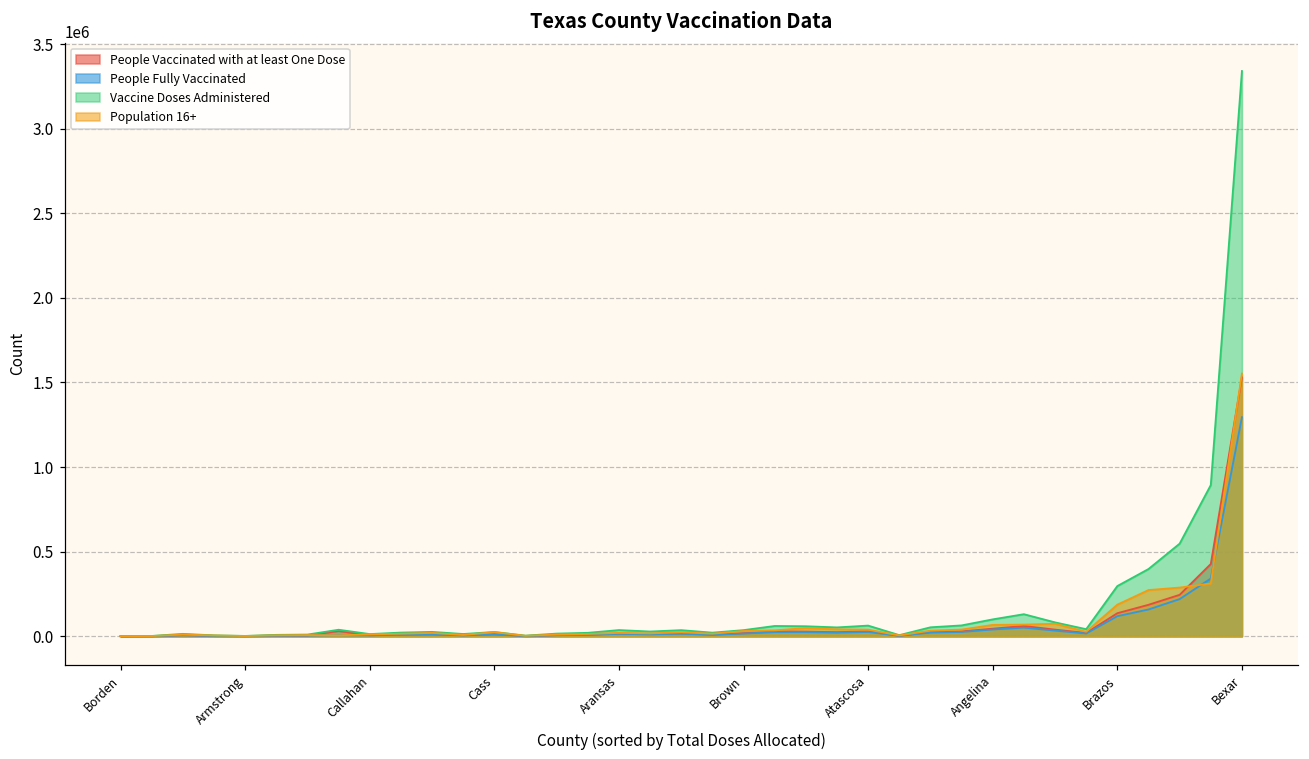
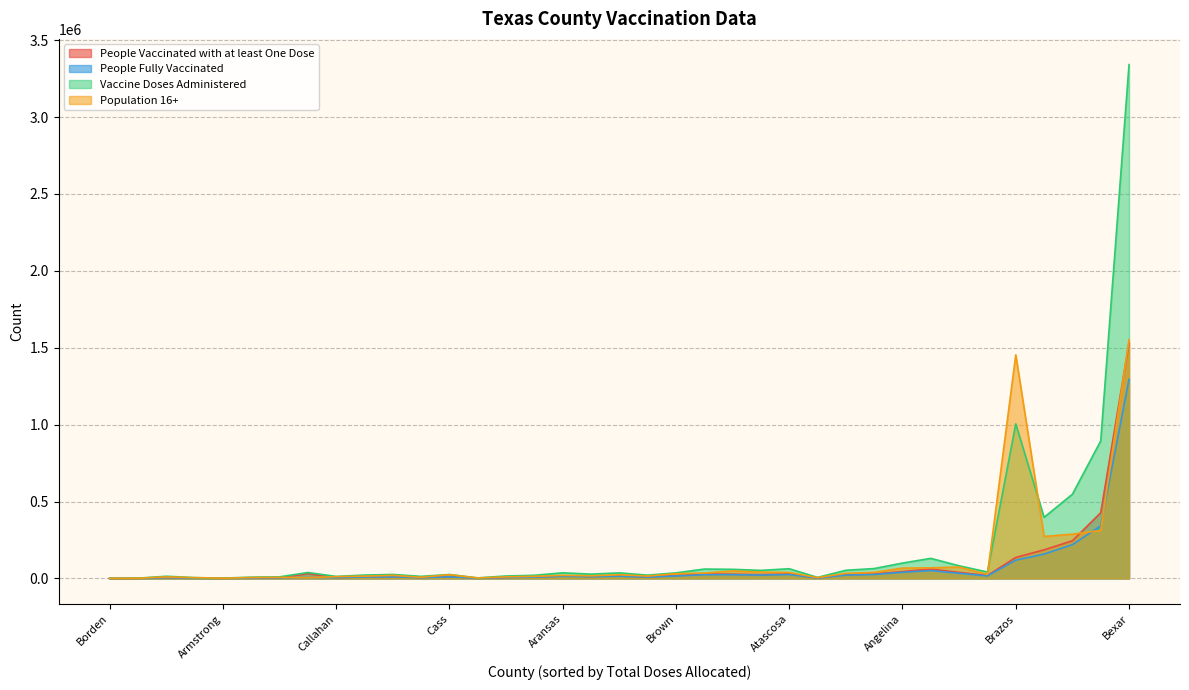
  {
    "People Vaccinated with at least One Dose": {
      "Brazos": 140000
    },
    "People Fully Vaccinated": {
      "Brazos": 120000
    },
    "Vaccine Doses Administered": {
-     "Brazos": 300000
+     "Brazos": 1000000
    },
    "Population 16+": {
-     "Brazos": 190000
+     "Brazos": 1450000
    }
  }
